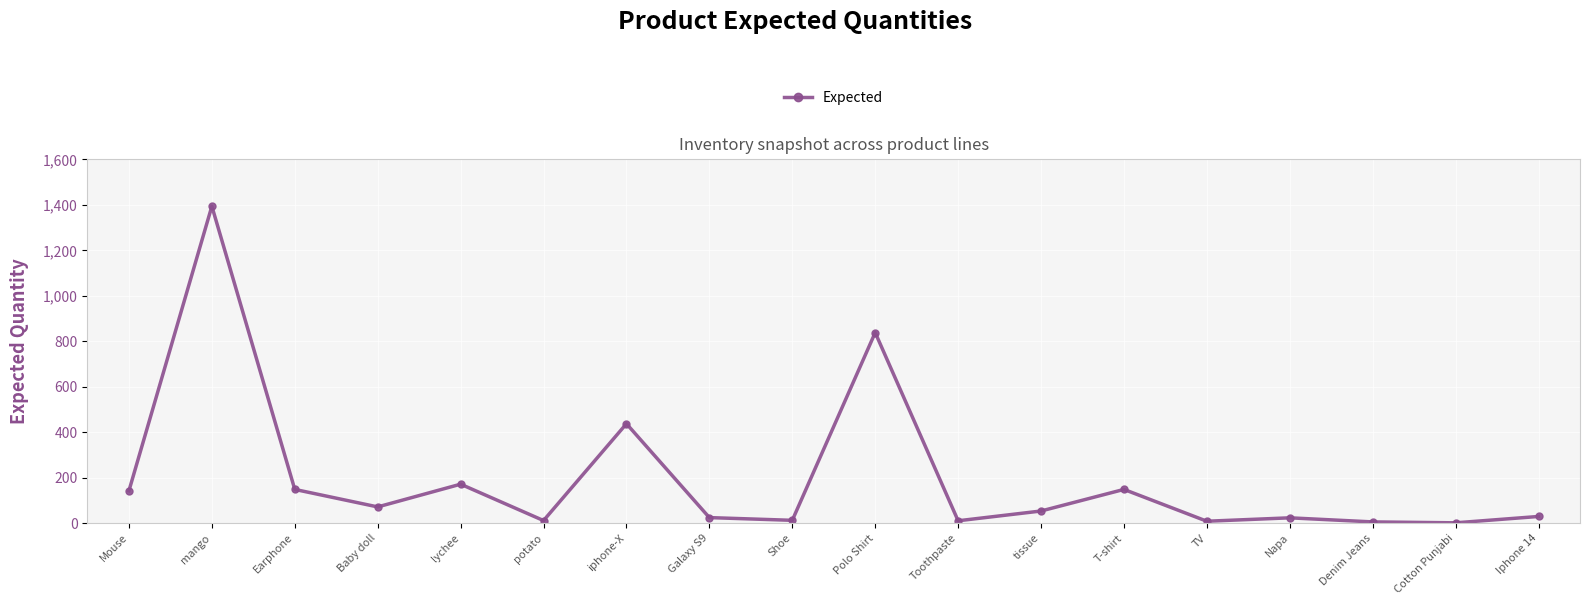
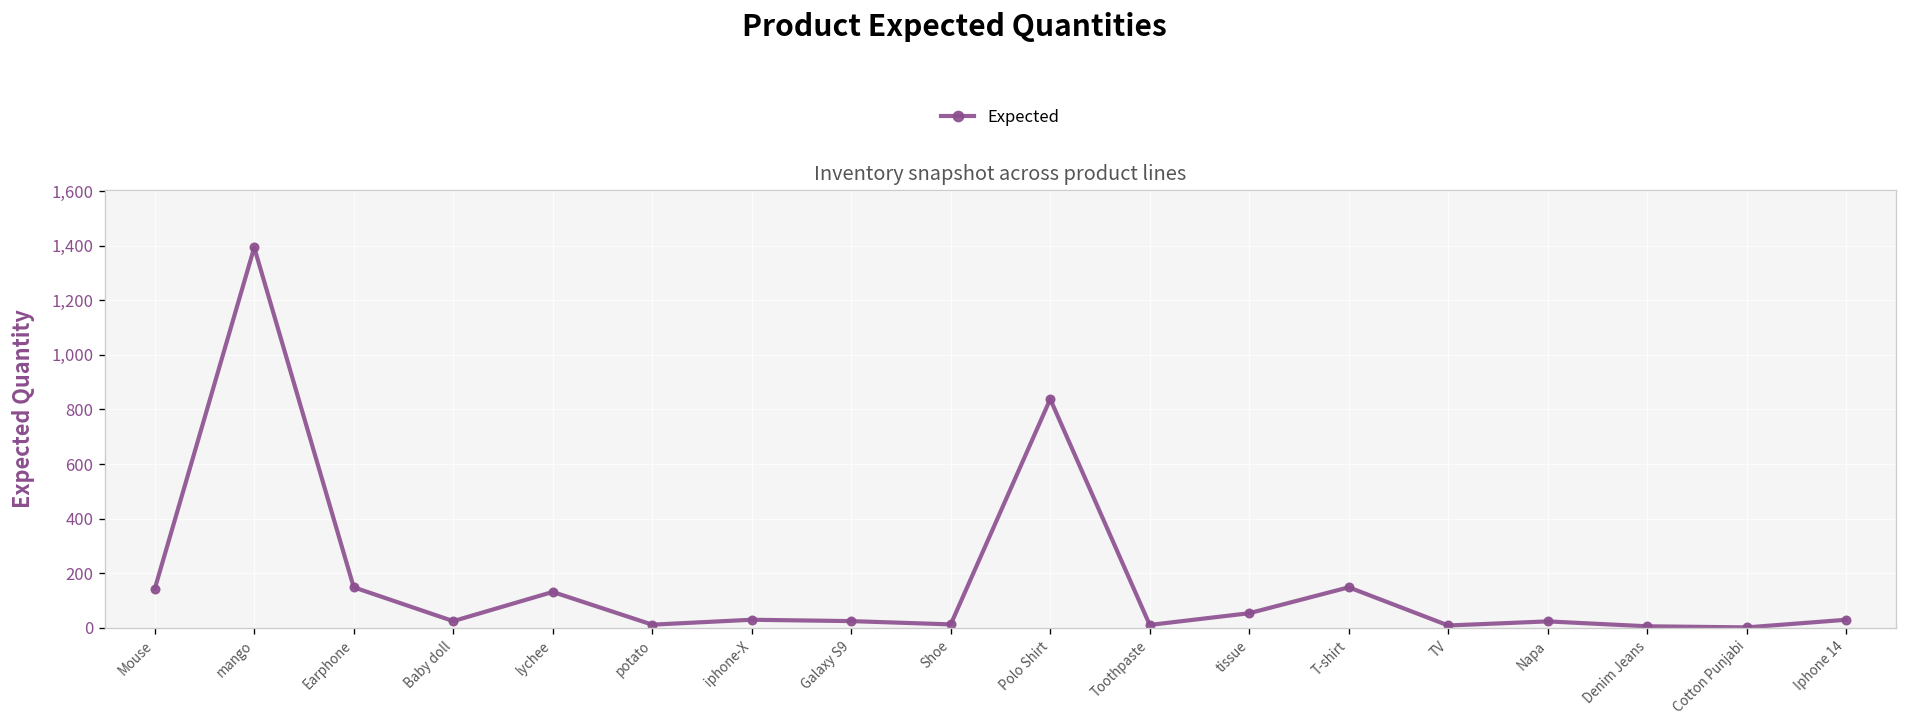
  {
    "Mouse": "140",
    "mango": "1,390",
    "Earphone": "150",
-   "Baby doll": "70",
-   "lychee": "170",
+   "Baby doll": "20",
+   "lychee": "130",
    "potato": "10",
-   "iphone-X": "440",
+   "iphone-X": "30",
    "Galaxy S9": "20",
    "Shoe": "10",
    "Polo Shirt": "840",
    "Toothpaste": "10",
    "tissue": "50",
    "T-shirt": "150",
    "TV": "10",
    "Napa": "20",
    "Denim Jeans": "10",
    "Cotton Punjabi": "0",
    "Iphone 14": "30"
  }
